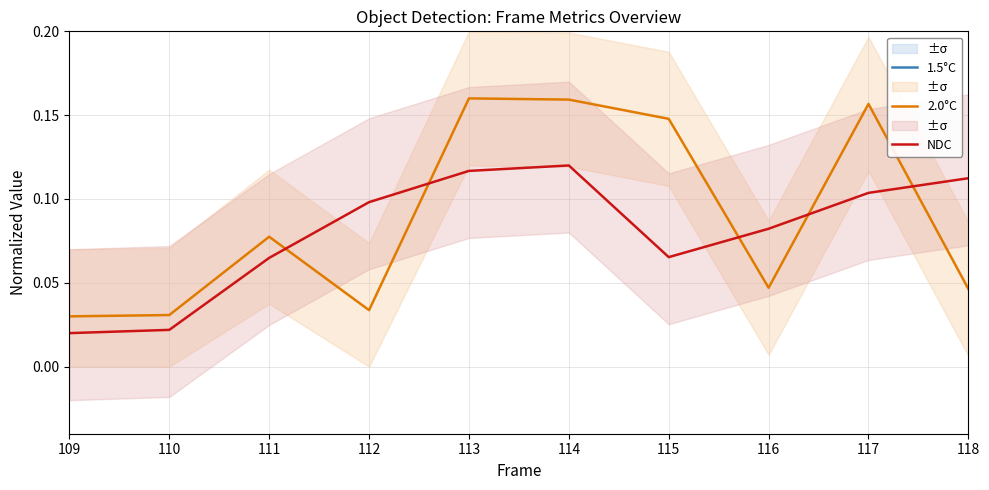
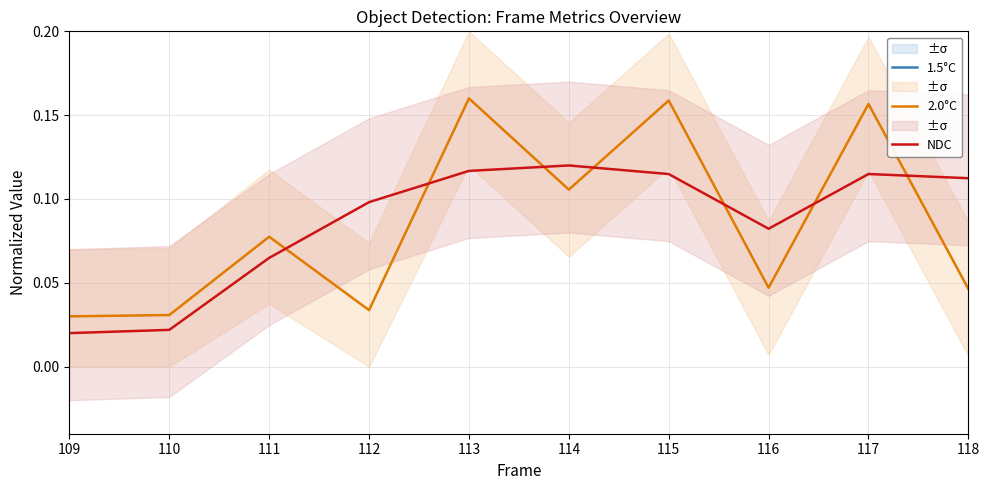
  {
    "2.0°C": {
      "109": 0.030,
      "110": 0.031,
      "111": 0.077,
      "112": 0.034,
      "113": 0.160,
-     "114": 0.159,
-     "115": 0.148,
+     "114": 0.106,
+     "115": 0.159,
      "116": 0.047,
      "117": 0.157,
      "118": 0.046
    },
    "NDC": {
      "109": 0.020,
      "110": 0.022,
      "111": 0.065,
      "112": 0.098,
      "113": 0.117,
      "114": 0.120,
-     "115": 0.065,
+     "115": 0.115,
      "116": 0.082,
-     "117": 0.104,
+     "117": 0.115,
      "118": 0.112
    }
  }
